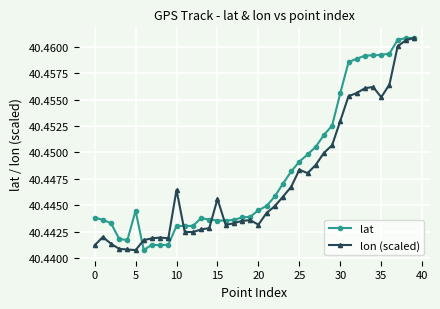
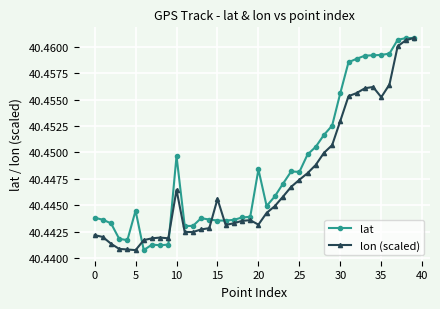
  {
    "lat": {
      "0": 40.4438,
      "5": 40.4445,
-     "10": 40.4430,
+     "10": 40.4497,
      "15": 40.4435,
-     "20": 40.4445,
-     "25": 40.4491,
+     "20": 40.4484,
+     "25": 40.4481,
      "30": 40.4556,
      "35": 40.4592
    },
    "lon (scaled)": {
-     "0": 40.4412,
+     "0": 40.4422,
      "5": 40.4407,
      "10": 40.4465,
      "15": 40.4456,
      "20": 40.4432,
-     "25": 40.4484,
+     "25": 40.4474,
      "30": 40.4530,
      "35": 40.4552
    }
  }
